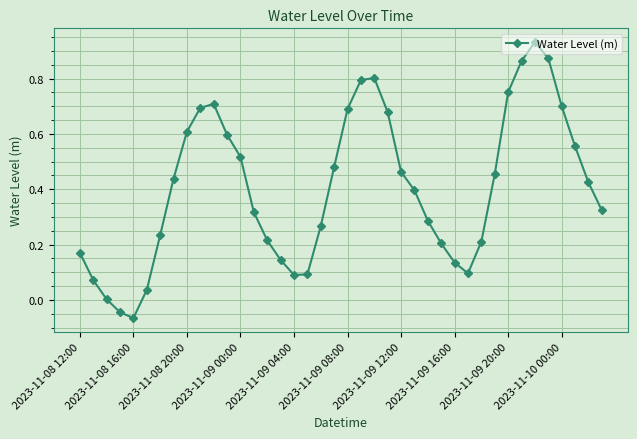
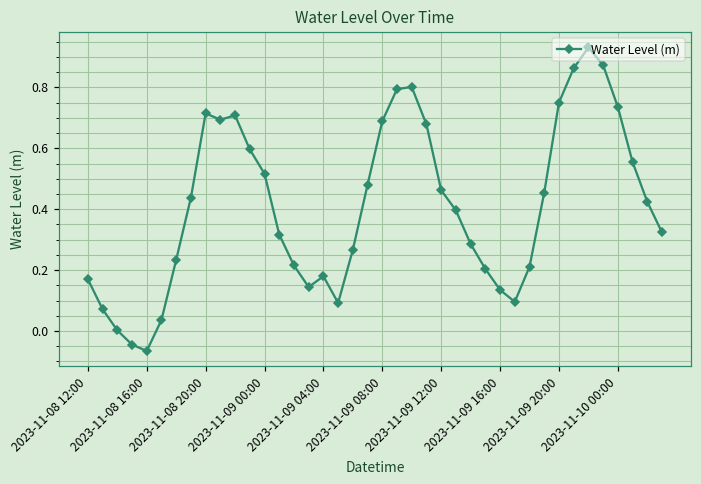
  {
    "2023-11-08 12:00": 0.17,
    "2023-11-08 16:00": -0.07,
-   "2023-11-08 20:00": 0.61,
+   "2023-11-08 20:00": 0.71,
    "2023-11-09 00:00": 0.52,
-   "2023-11-09 04:00": 0.09,
+   "2023-11-09 04:00": 0.18,
    "2023-11-09 08:00": 0.69,
    "2023-11-09 12:00": 0.46,
    "2023-11-09 16:00": 0.14,
    "2023-11-09 20:00": 0.75,
-   "2023-11-10 00:00": 0.70
+   "2023-11-10 00:00": 0.74
  }
